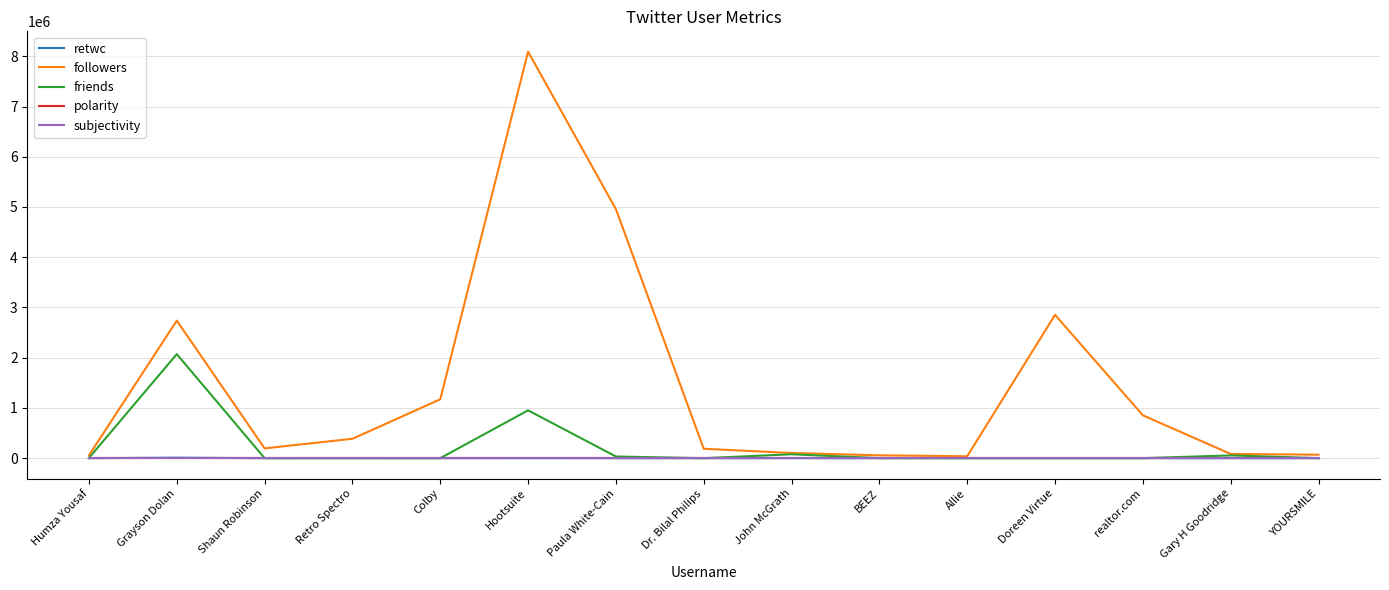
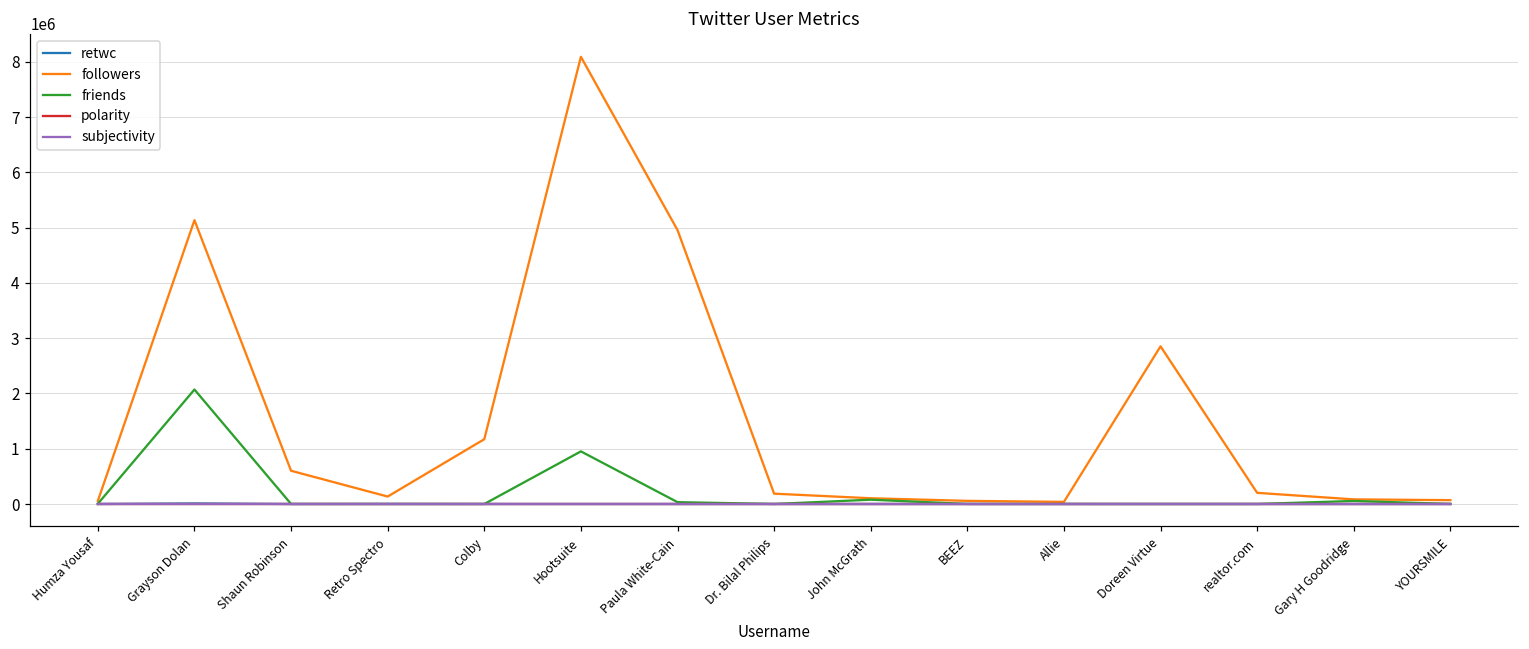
  {
    "subjectivity": {
      "Grayson Dolan": 0,
      "Hootsuite": 0,
      "John McGrath": 0,
      "Gary H Goodridge": 0
    },
    "followers": {
      "Humza Yousaf": 100000,
-     "Grayson Dolan": 2700000,
-     "Shaun Robinson": 200000,
-     "Retro Spectro": 400000,
+     "Grayson Dolan": 5100000,
+     "Shaun Robinson": 600000,
+     "Retro Spectro": 100000,
      "Colby": 1200000,
      "Hootsuite": 8100000,
      "Paula White-Cain": 5000000,
      "Dr. Bilal Philips": 200000,
      "BEEZ": 100000,
      "Doreen Virtue": 2900000,
-     "realtor.com": 900000,
+     "realtor.com": 200000,
      "YOURSMILE": 100000
    },
    "friends": {
      "Grayson Dolan": 2100000,
      "Hootsuite": 1000000
    }
  }
